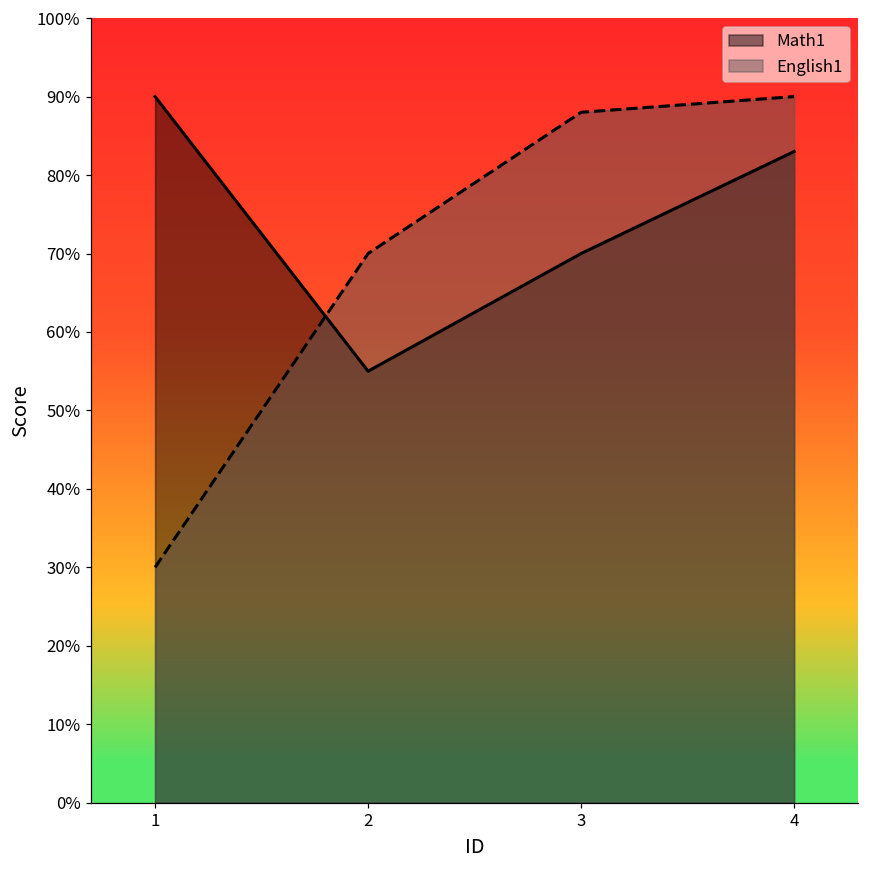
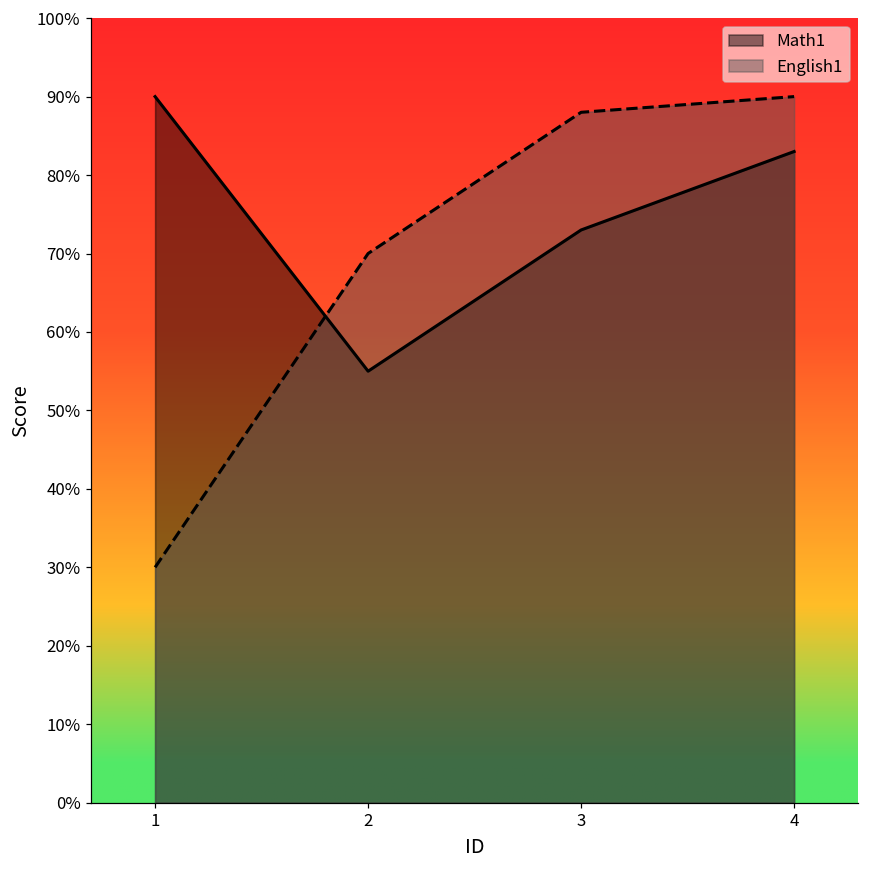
  {
    "Math1": {
      "1": "90%",
      "2": "55%",
-     "3": "70%",
+     "3": "73%",
      "4": "83%"
    },
    "English1": {
      "1": "30%",
      "2": "70%",
      "3": "88%",
      "4": "90%"
    }
  }
